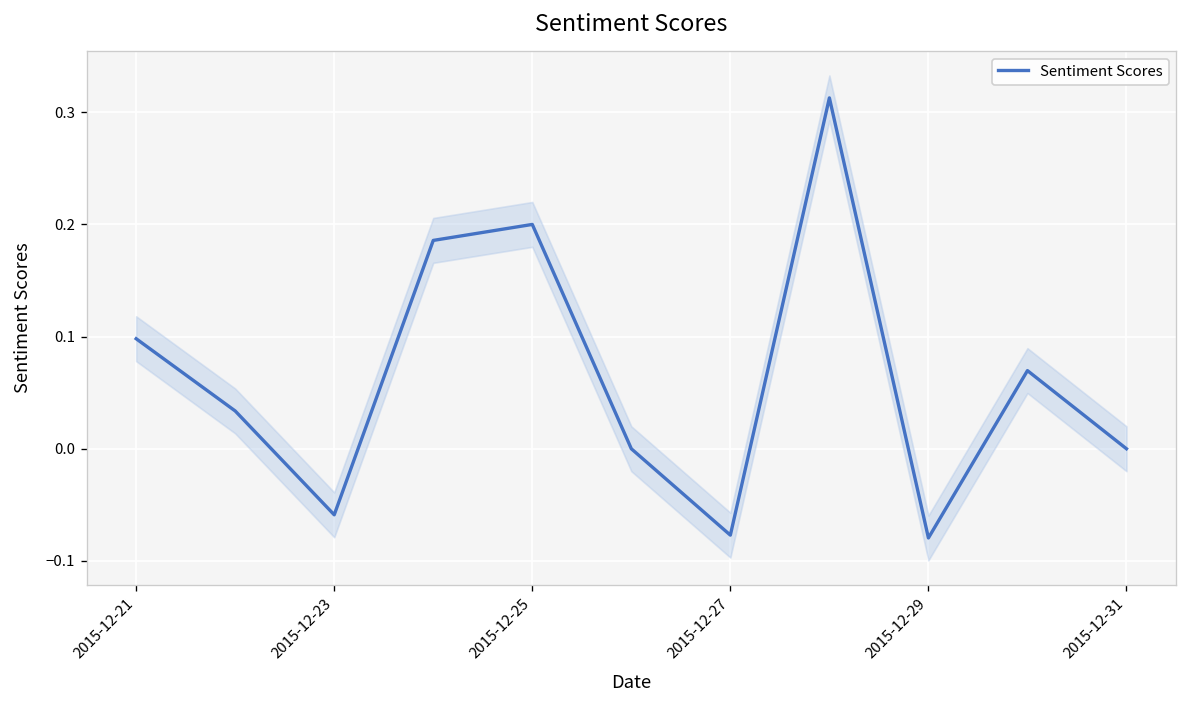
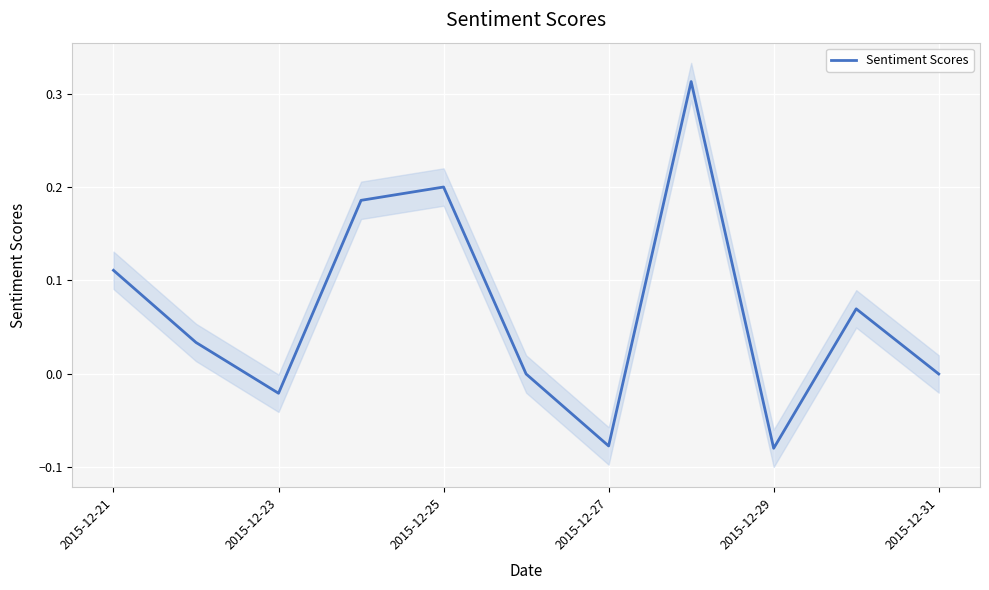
  {
    "Sentiment Scores": {
-     "2015-12-21": 0.10,
-     "2015-12-23": -0.06,
+     "2015-12-21": 0.11,
+     "2015-12-23": -0.02,
      "2015-12-25": 0.20,
      "2015-12-27": -0.08,
      "2015-12-29": -0.08,
      "2015-12-31": 0.00
    }
  }
